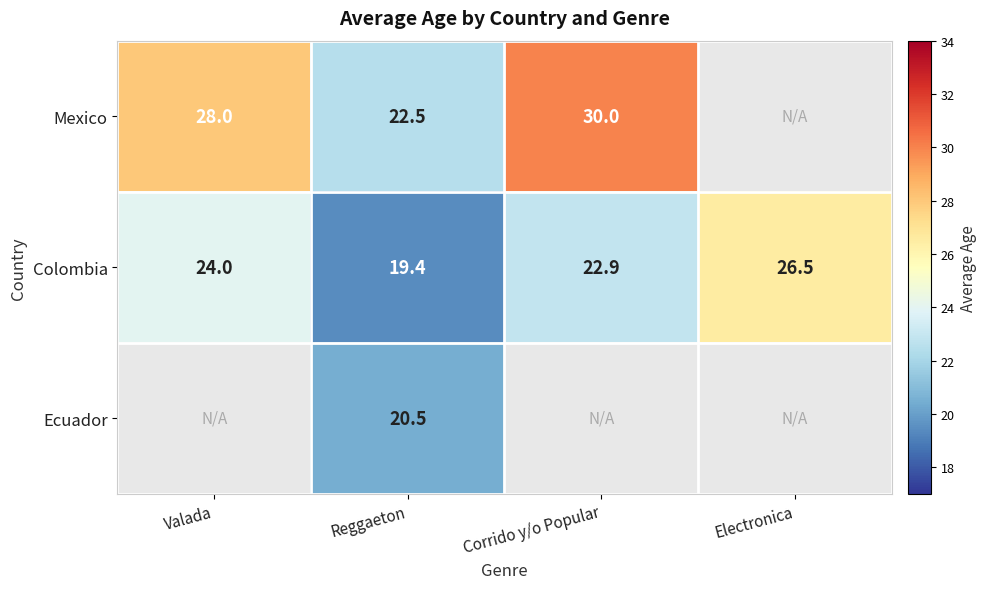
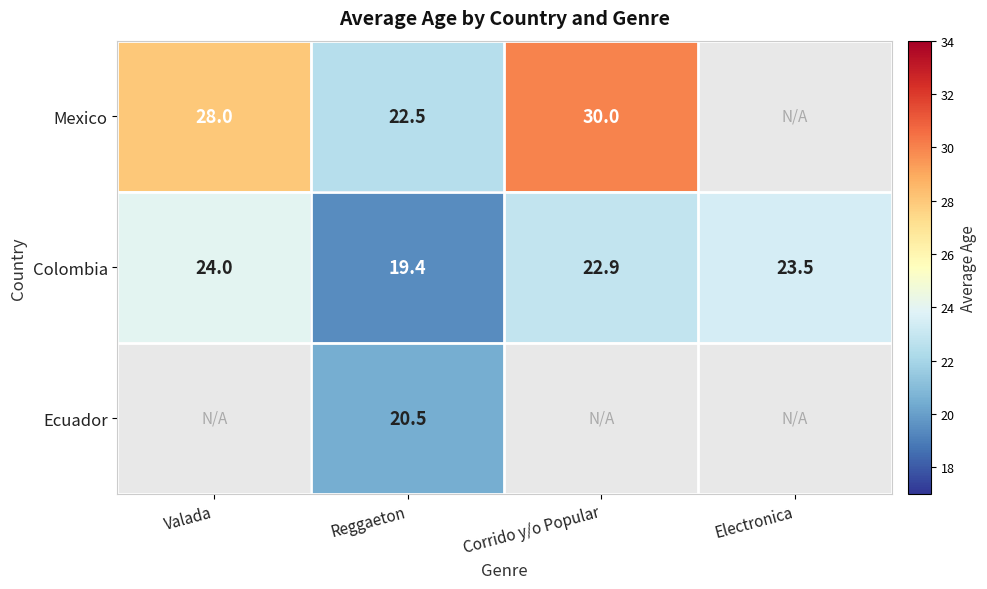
  {
    "Mexico": {
      "Valada": 28.0,
      "Reggaeton": 22.5,
      "Corrido y/o Popular": 30.0
    },
    "Colombia": {
      "Valada": 24.0,
      "Reggaeton": 19.4,
      "Corrido y/o Popular": 22.9,
-     "Electronica": 26.5
+     "Electronica": 23.5
    },
    "Ecuador": {
      "Reggaeton": 20.5
    }
  }
